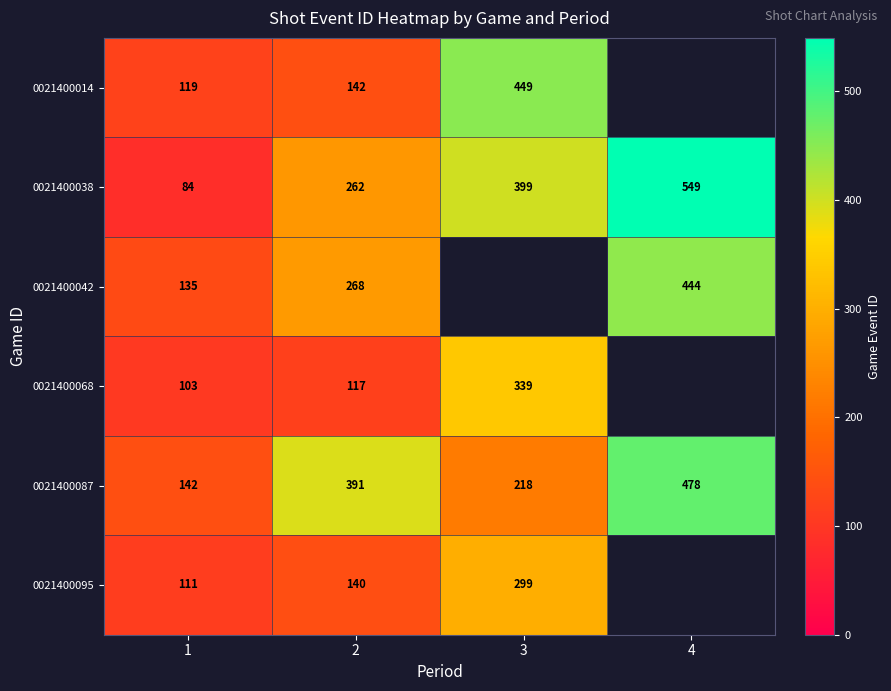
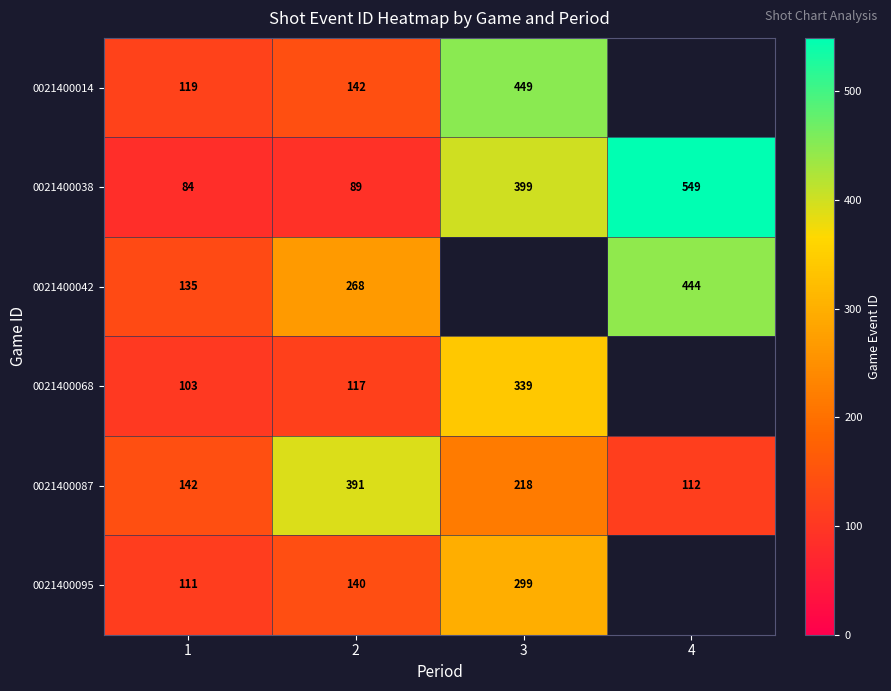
  {
    "0021400014": {
      "1": 119,
      "2": 142,
      "3": 449
    },
    "0021400038": {
      "1": 84,
-     "2": 262,
+     "2": 89,
      "3": 399,
      "4": 549
    },
    "0021400042": {
      "1": 135,
      "2": 268,
      "4": 444
    },
    "0021400068": {
      "1": 103,
      "2": 117,
      "3": 339
    },
    "0021400087": {
      "1": 142,
      "2": 391,
      "3": 218,
-     "4": 478
+     "4": 112
    },
    "0021400095": {
      "1": 111,
      "2": 140,
      "3": 299
    }
  }
